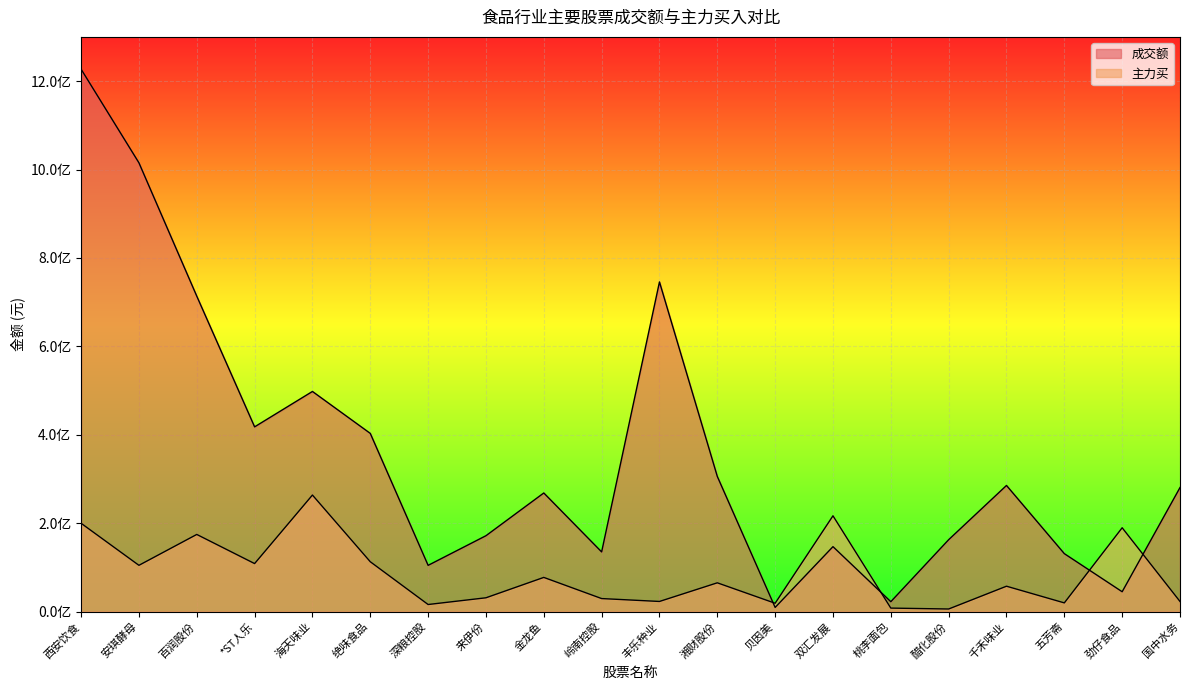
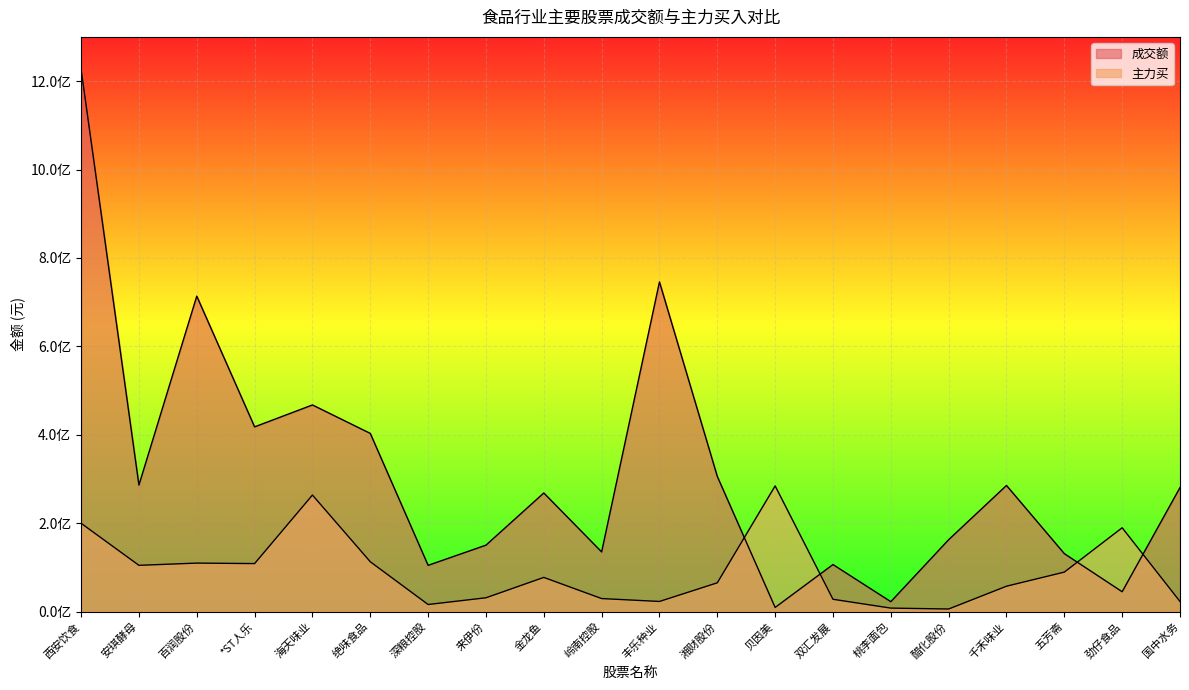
  {
    "成交额": {
      "西安饮食": "12.3亿",
-     "安琪酵母": "10.2亿",
+     "安琪酵母": "2.9亿",
      "百润股份": "7.1亿",
      "*ST人乐": "4.2亿",
-     "海天味业": "5.0亿",
+     "海天味业": "4.7亿",
      "绝味食品": "4.0亿",
      "深粮控股": "1.0亿",
-     "来伊份": "1.7亿",
+     "来伊份": "1.5亿",
      "金龙鱼": "2.7亿",
      "岭南控股": "1.4亿",
      "丰乐种业": "7.5亿",
      "湘财股份": "3.1亿",
      "贝因美": "0.1亿",
-     "双汇发展": "1.5亿",
+     "双汇发展": "1.1亿",
      "桃李面包": "0.2亿",
      "醋化股份": "1.6亿",
      "千禾味业": "2.9亿",
      "五芳斋": "1.3亿",
      "劲仔食品": "0.4亿",
      "国中水务": "2.8亿"
    },
    "主力买": {
      "西安饮食": "2.0亿",
      "安琪酵母": "1.0亿",
-     "百润股份": "1.7亿",
+     "百润股份": "1.1亿",
      "*ST人乐": "1.1亿",
      "海天味业": "2.6亿",
      "绝味食品": "1.1亿",
      "深粮控股": "0.2亿",
      "来伊份": "0.3亿",
      "金龙鱼": "0.8亿",
      "岭南控股": "0.3亿",
      "丰乐种业": "0.2亿",
      "湘财股份": "0.7亿",
-     "贝因美": "0.2亿",
-     "双汇发展": "2.2亿",
+     "贝因美": "2.8亿",
+     "双汇发展": "0.3亿",
      "桃李面包": "0.1亿",
      "醋化股份": "0.1亿",
      "千禾味业": "0.6亿",
-     "五芳斋": "0.2亿",
+     "五芳斋": "0.9亿",
      "劲仔食品": "1.9亿",
      "国中水务": "0.2亿"
    }
  }
